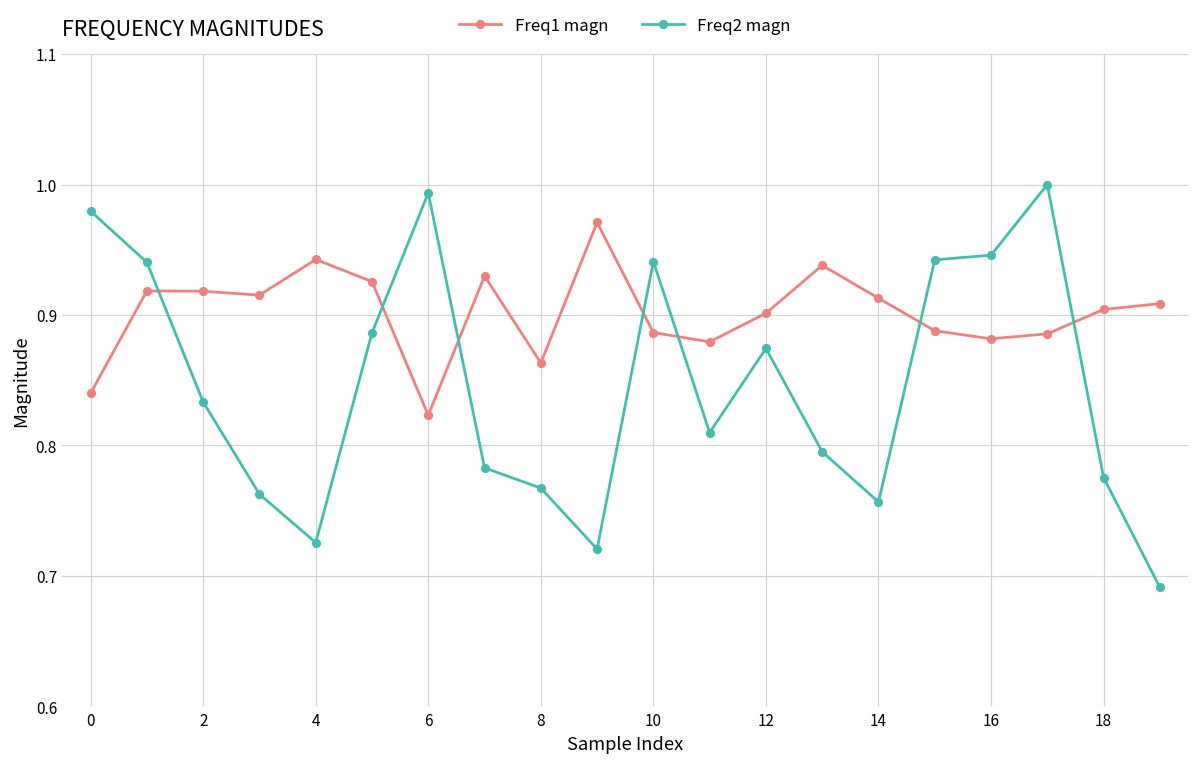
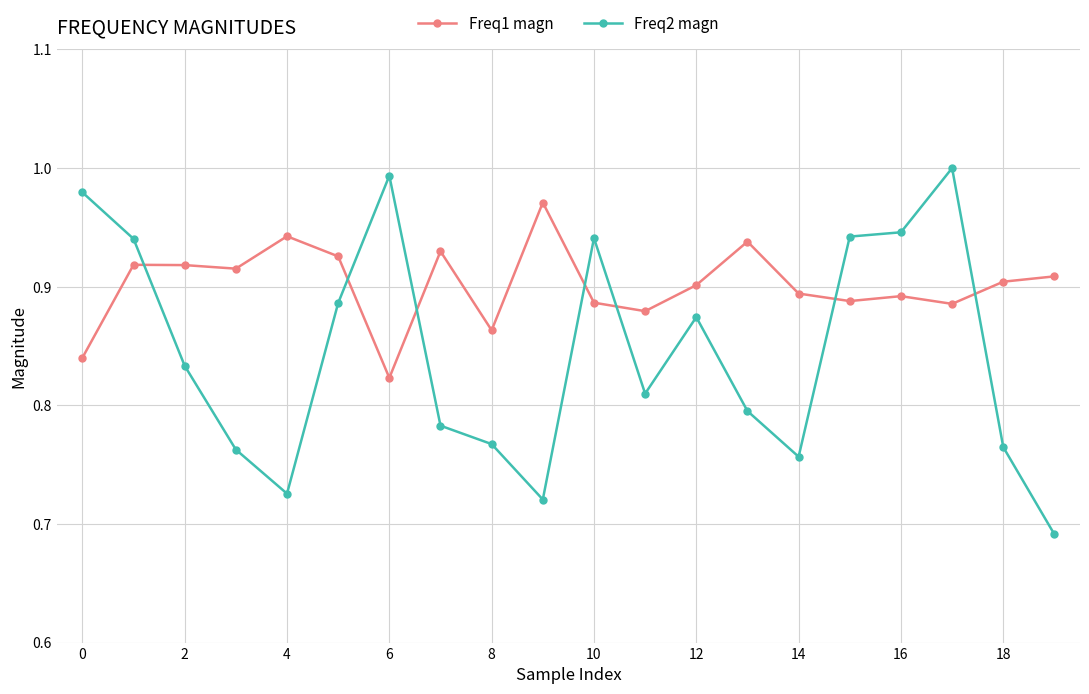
  {
    "Freq1 magn": {
      "0": 0.840,
      "2": 0.918,
      "4": 0.943,
      "6": 0.823,
      "8": 0.863,
      "10": 0.887,
      "12": 0.901,
-     "14": 0.913,
-     "16": 0.882,
+     "14": 0.894,
+     "16": 0.892,
      "18": 0.904
    },
    "Freq2 magn": {
      "0": 0.980,
      "2": 0.833,
      "4": 0.726,
      "6": 0.994,
      "8": 0.767,
      "10": 0.941,
      "12": 0.874,
      "14": 0.757,
      "16": 0.946,
-     "18": 0.775
+     "18": 0.765
    }
  }
